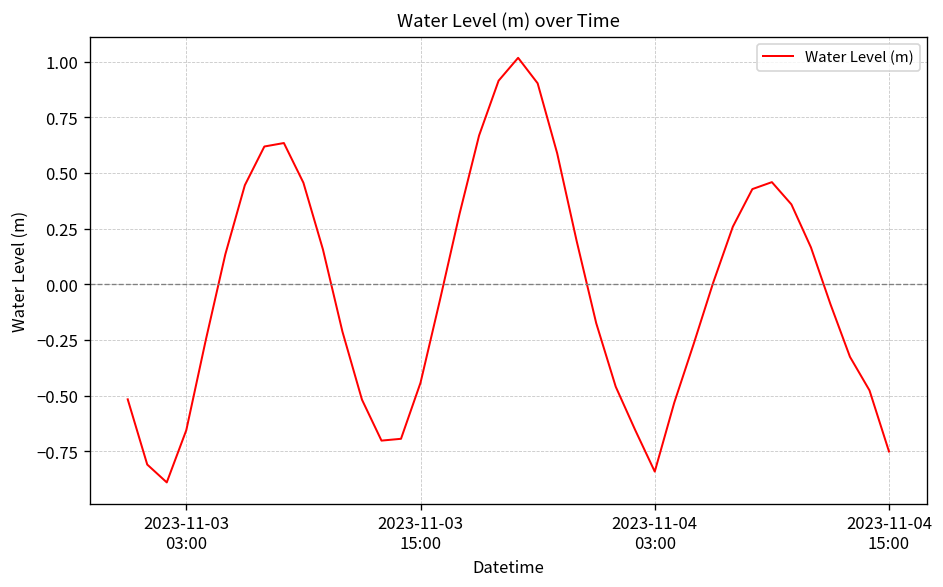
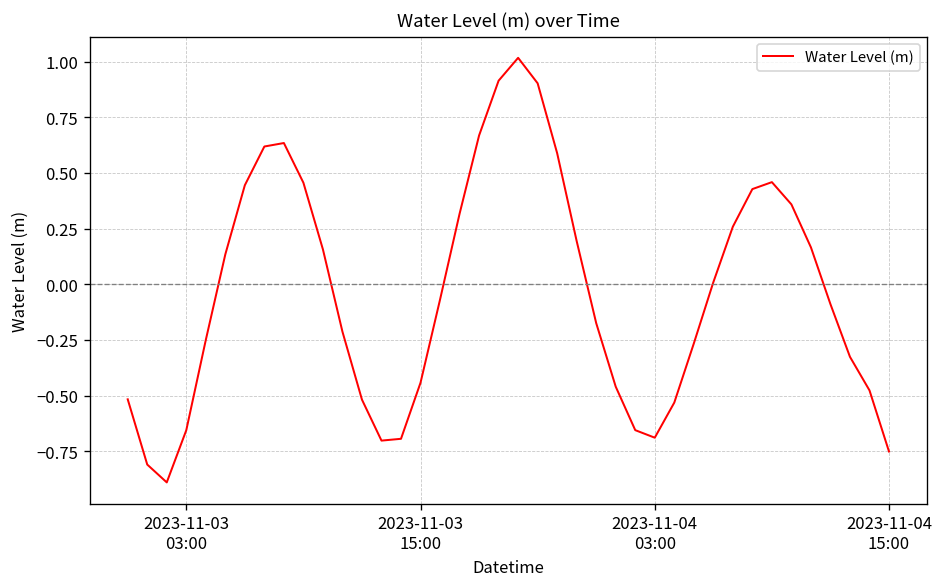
  {
    "2023-11-03 03:00": -0.66,
    "2023-11-03 15:00": -0.44,
-   "2023-11-04 03:00": -0.84,
+   "2023-11-04 03:00": -0.69,
    "2023-11-04 15:00": -0.75
  }
